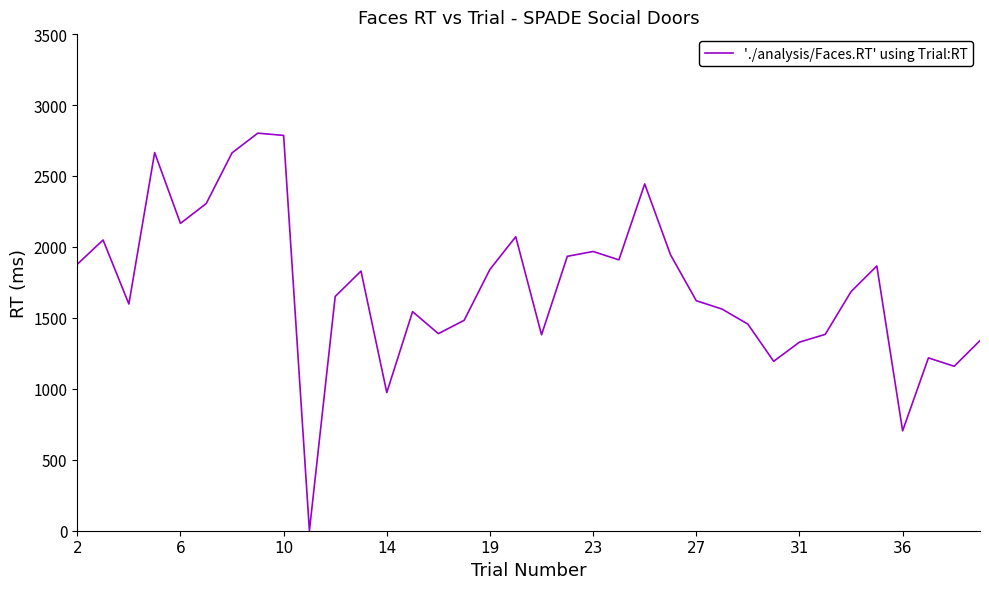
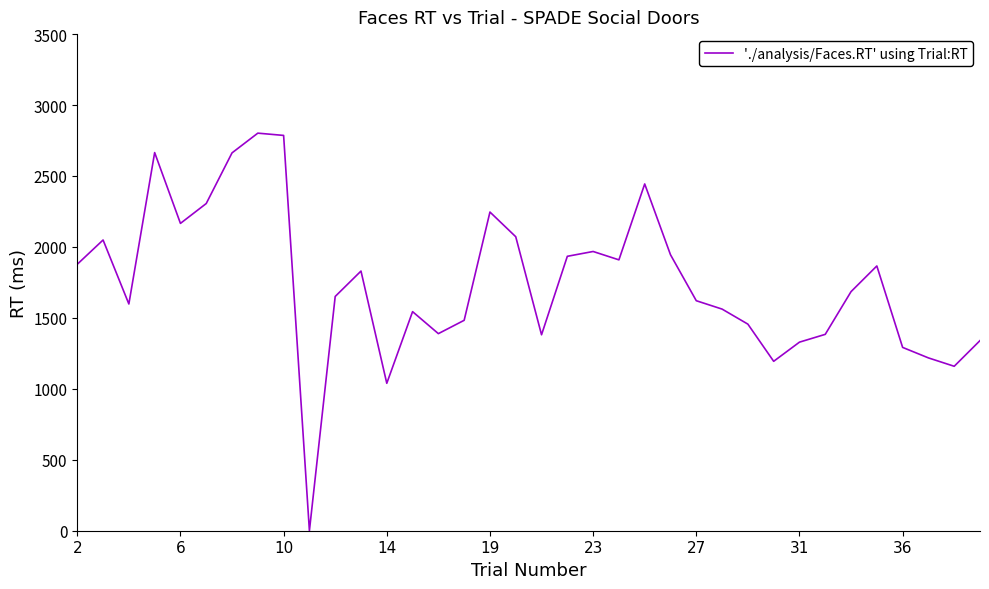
  {
    "2": 1880,
    "6": 2170,
    "10": 2790,
-   "14": 970,
-   "19": 1840,
+   "14": 1040,
+   "19": 2250,
    "23": 1970,
    "27": 1620,
    "31": 1330,
-   "36": 700
+   "36": 1290
  }
